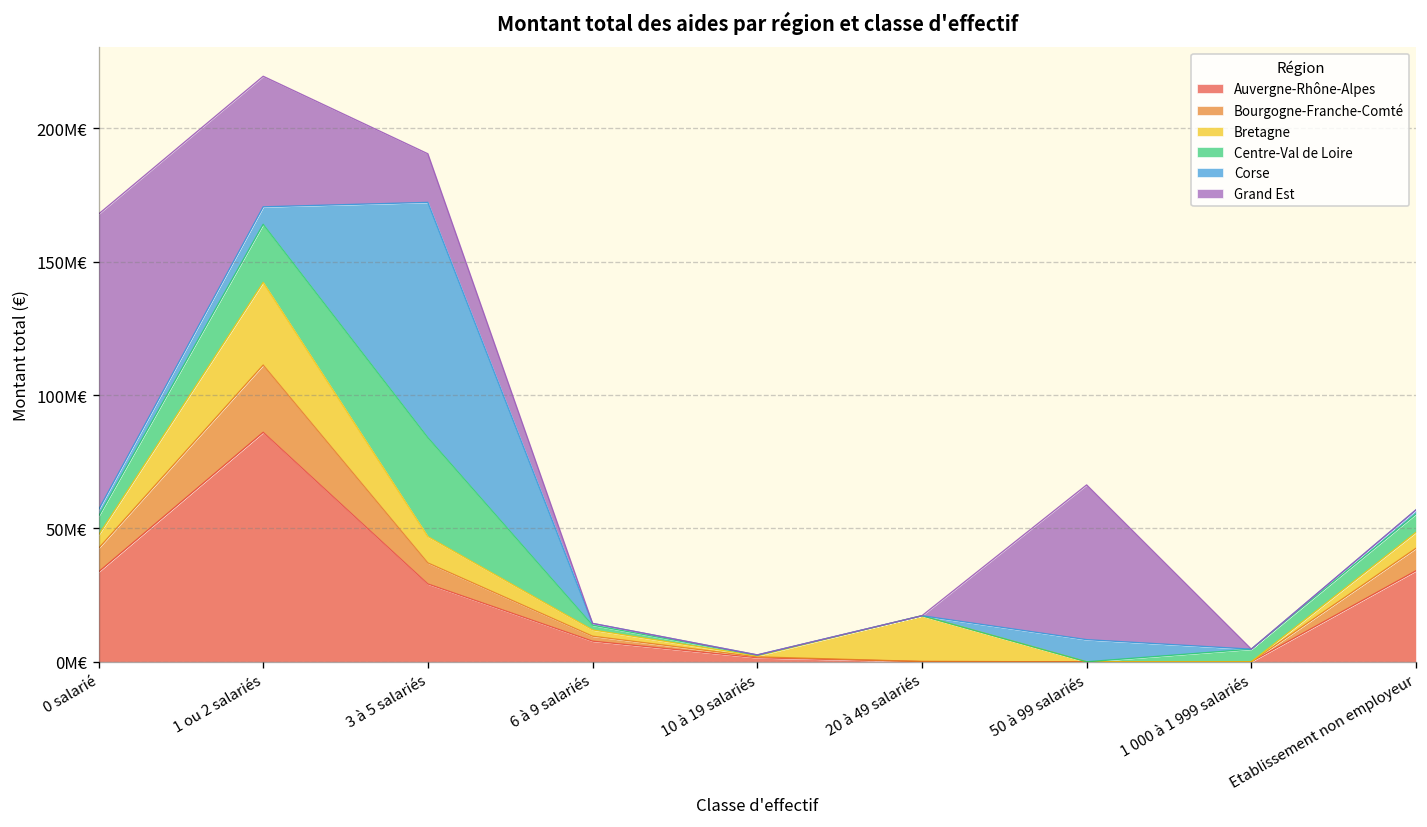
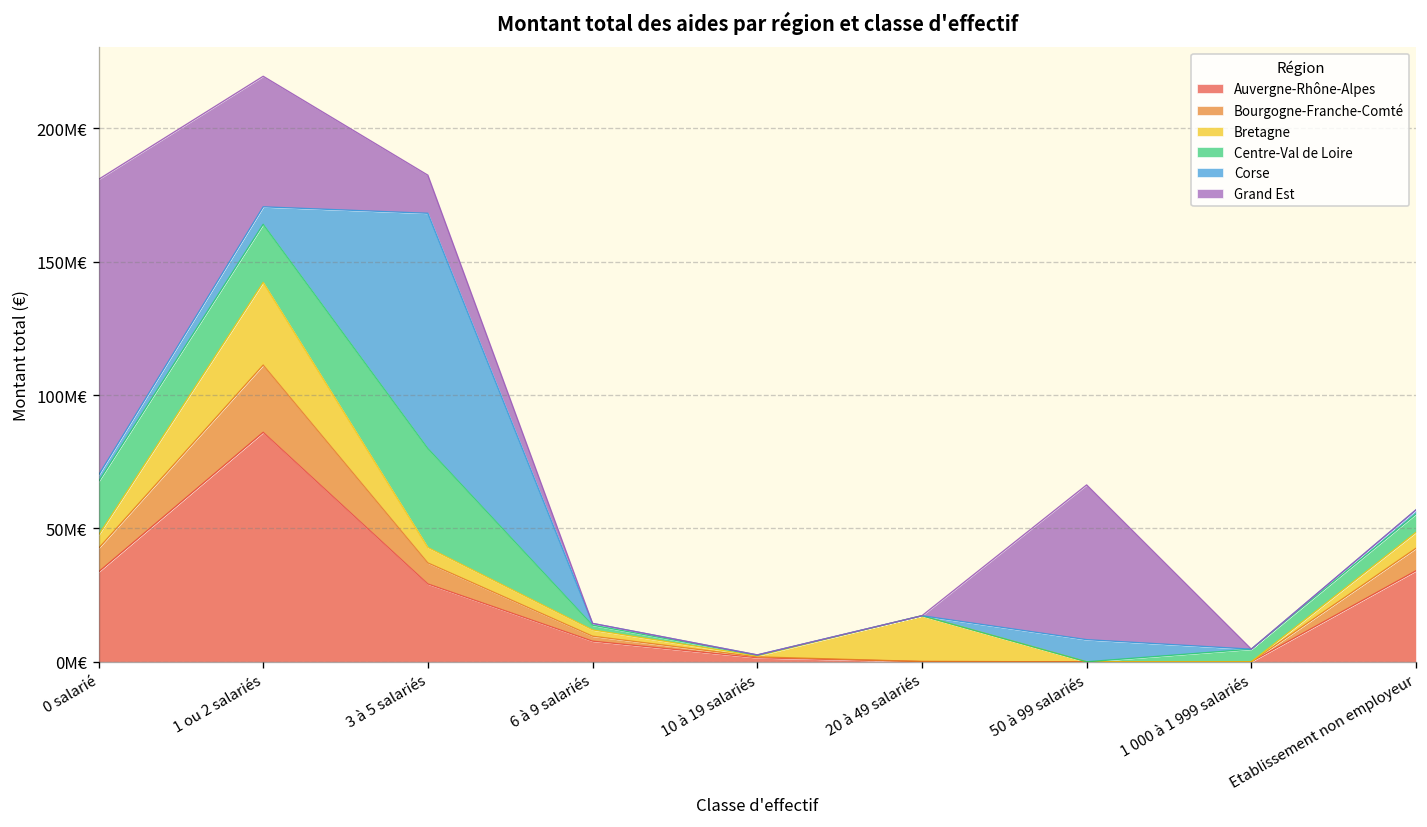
  {
    "Bretagne": {
      "0 salarié": "5M€",
      "1 ou 2 salariés": "31M€",
-     "3 à 5 salariés": "10M€",
+     "3 à 5 salariés": "6M€",
      "6 à 9 salariés": "2M€",
      "Etablissement non employeur": "6M€"
    },
    "Centre-Val de Loire": {
-     "0 salarié": "7M€",
+     "0 salarié": "20M€",
      "1 ou 2 salariés": "22M€",
      "3 à 5 salariés": "37M€",
      "Etablissement non employeur": "7M€"
    },
    "Corse": {
      "0 salarié": "2M€",
      "1 ou 2 salariés": "7M€",
      "3 à 5 salariés": "88M€",
      "50 à 99 salariés": "8M€"
    },
    "Grand Est": {
      "0 salarié": "111M€",
      "1 ou 2 salariés": "49M€",
-     "3 à 5 salariés": "18M€",
+     "3 à 5 salariés": "14M€",
      "50 à 99 salariés": "58M€"
    }
  }
